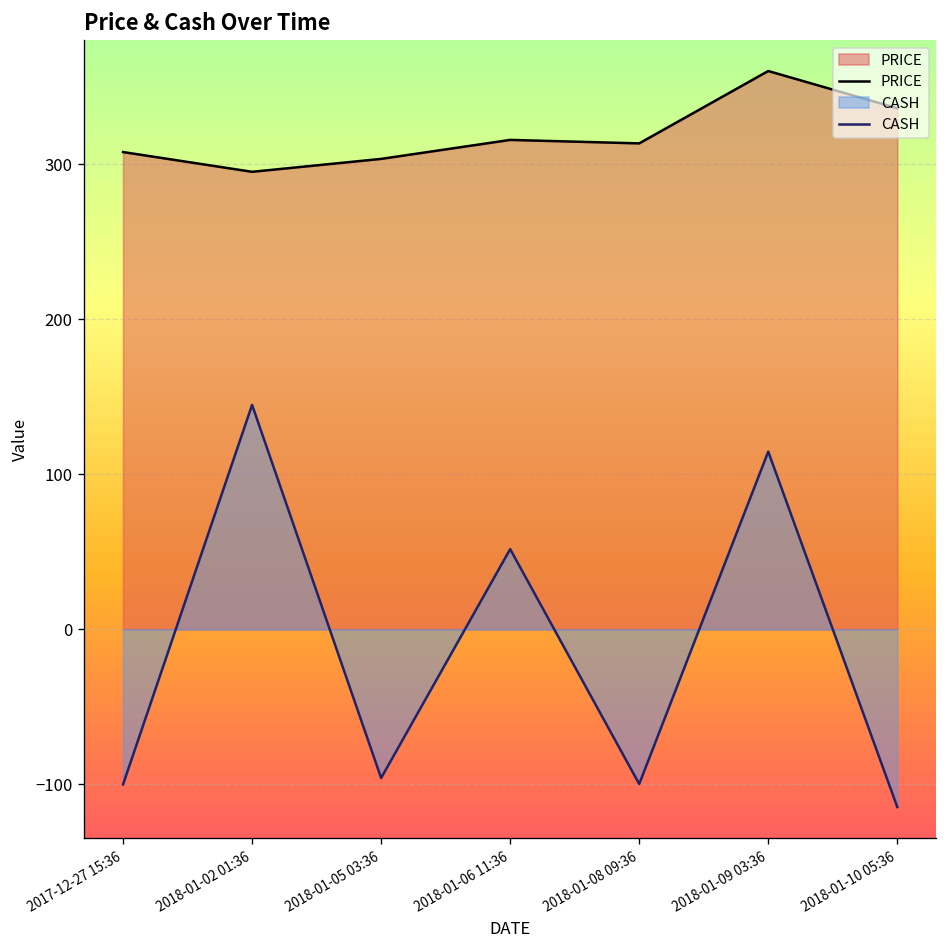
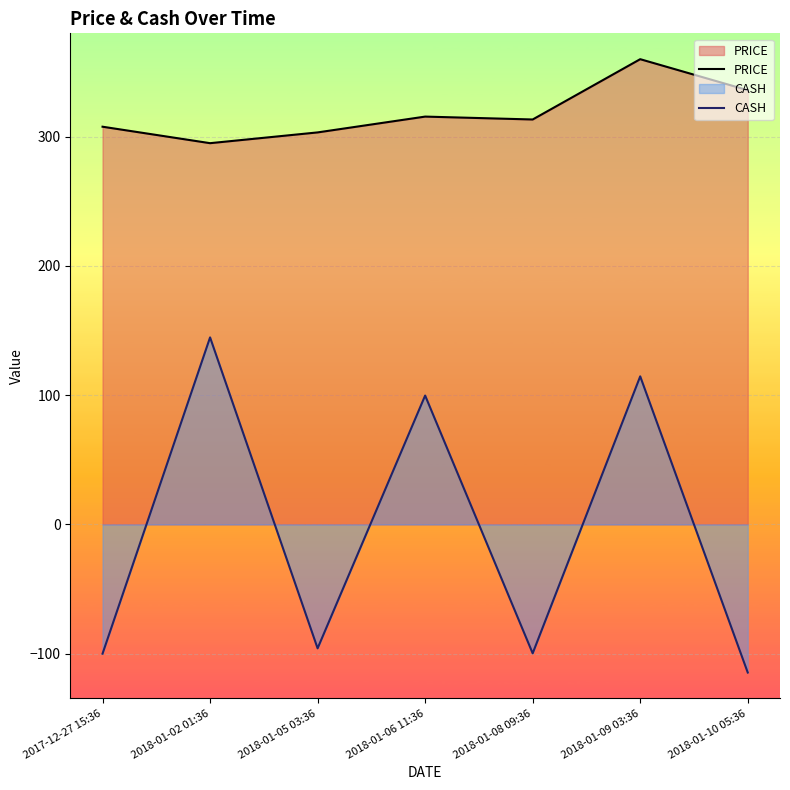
  {
    "CASH": {
-     "2018-01-06 11:36": 52
+     "2018-01-06 11:36": 100
    }
  }
